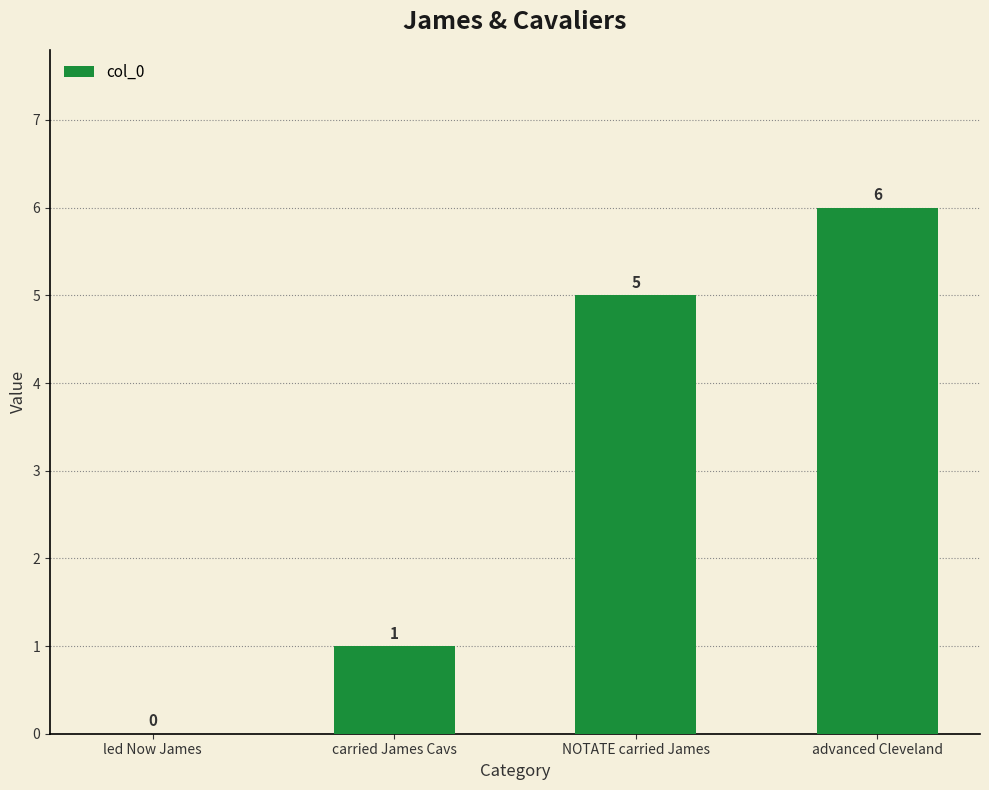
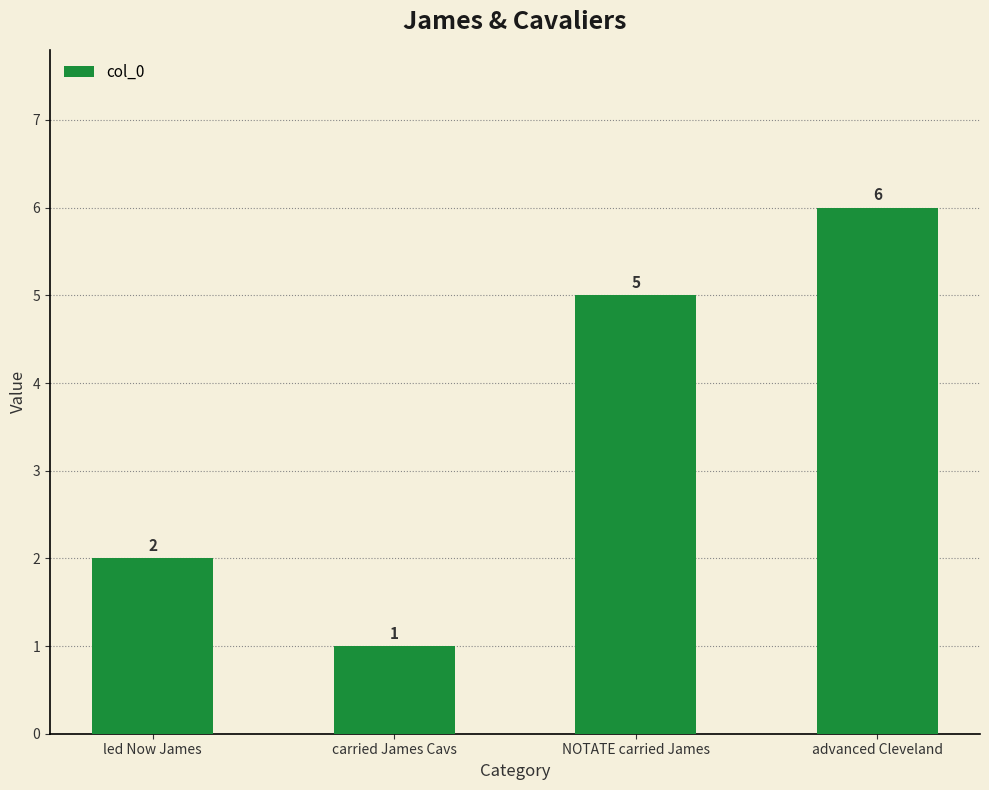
  {
-   "led Now James": 0,
+   "led Now James": 2,
    "carried James Cavs": 1,
    "NOTATE carried James": 5,
    "advanced Cleveland": 6
  }
